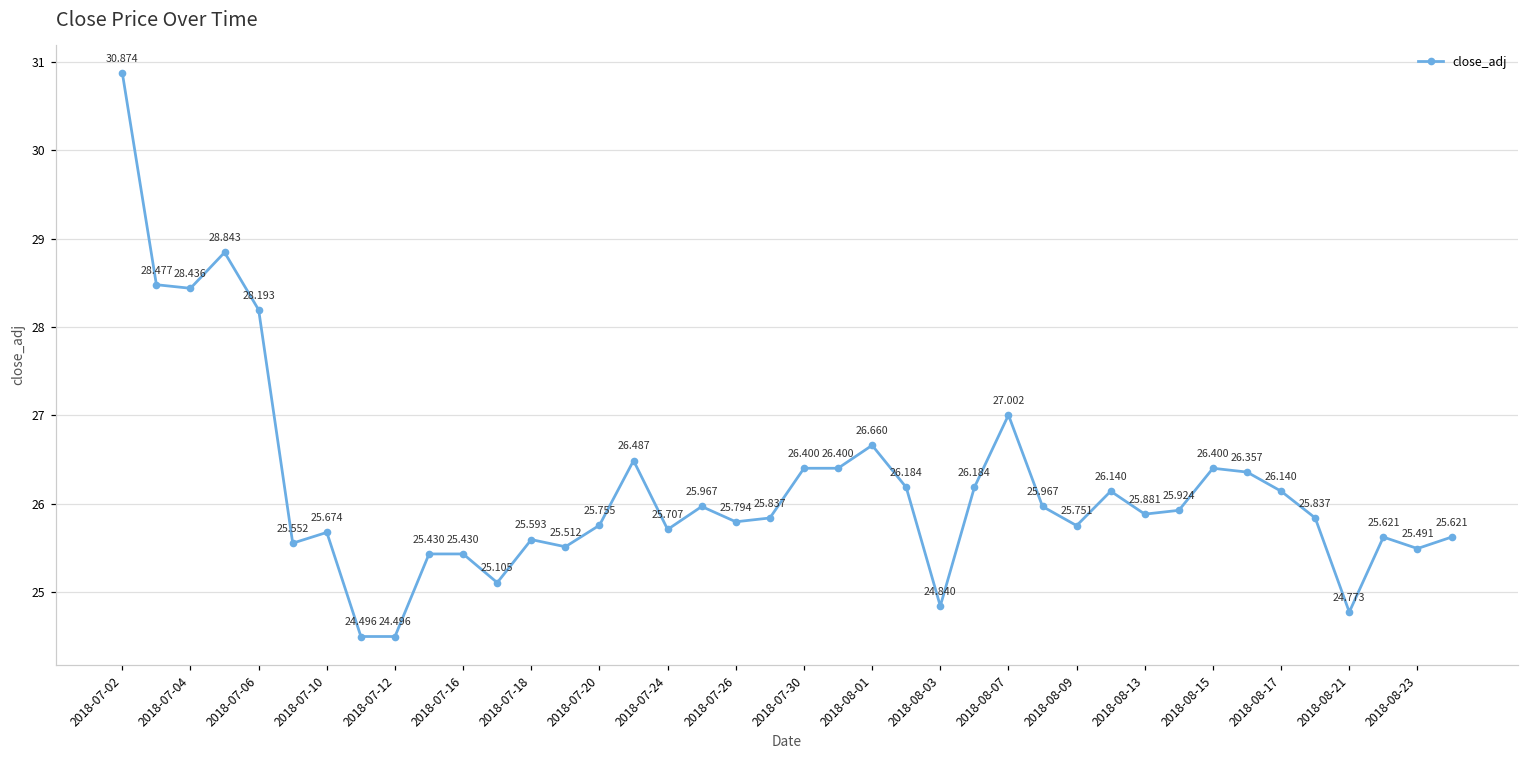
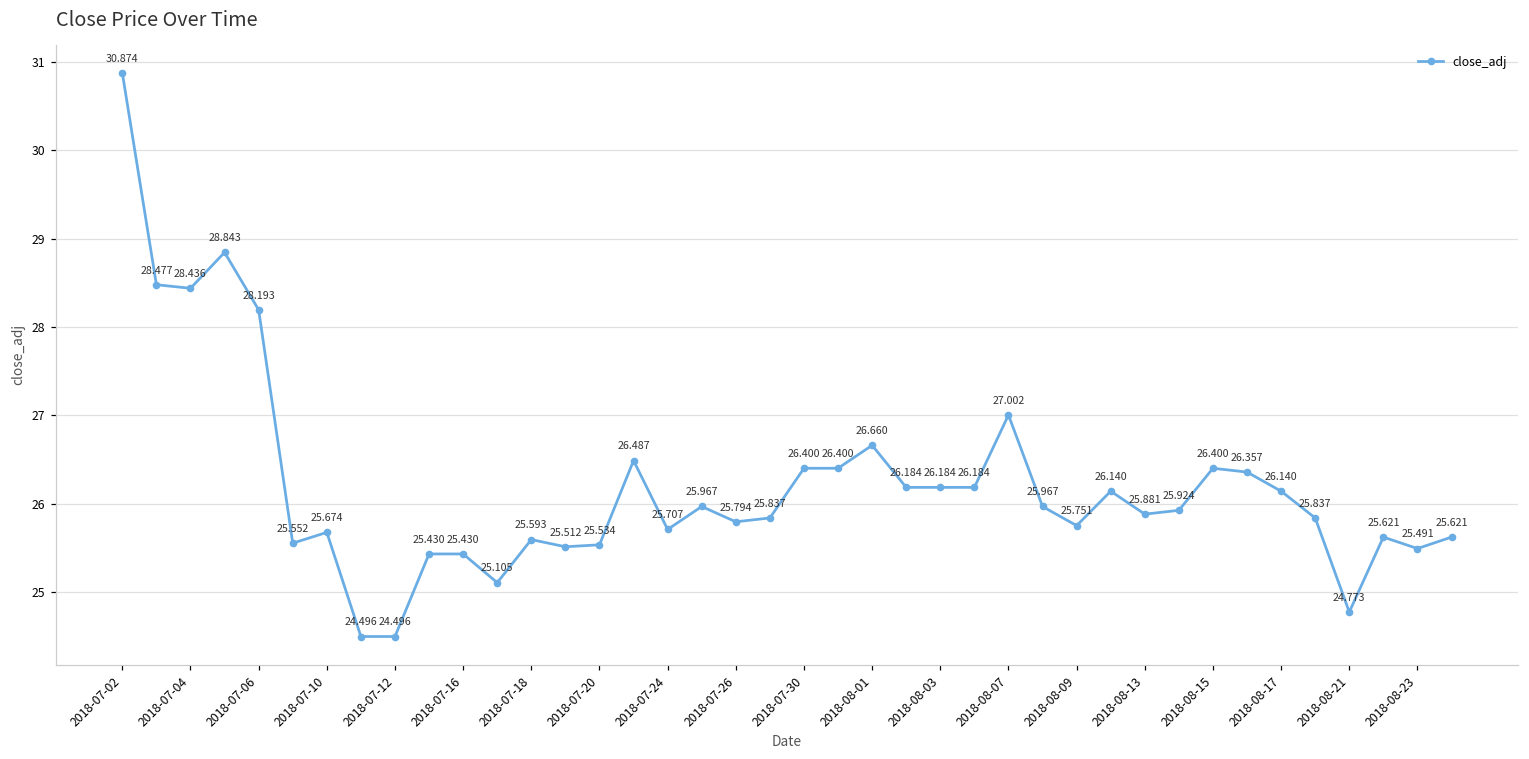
  {
    "2018-07-02": 30.874,
    "2018-07-04": 28.436,
    "2018-07-06": 28.193,
    "2018-07-10": 25.674,
    "2018-07-12": 24.496,
    "2018-07-16": 25.430,
    "2018-07-18": 25.593,
-   "2018-07-20": 25.755,
+   "2018-07-20": 25.534,
    "2018-07-24": 25.707,
    "2018-07-26": 25.794,
    "2018-07-30": 26.400,
    "2018-08-01": 26.660,
-   "2018-08-03": 24.840,
+   "2018-08-03": 26.184,
    "2018-08-07": 27.002,
    "2018-08-09": 25.751,
    "2018-08-13": 25.881,
    "2018-08-15": 26.400,
    "2018-08-17": 26.140,
    "2018-08-21": 24.773,
    "2018-08-23": 25.491
  }
